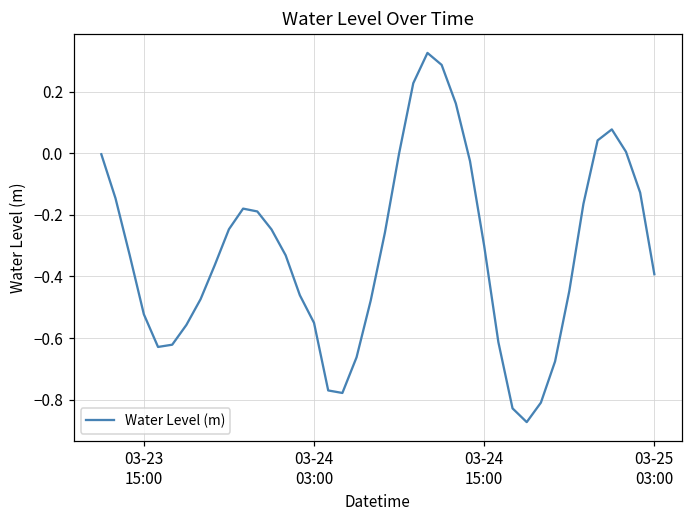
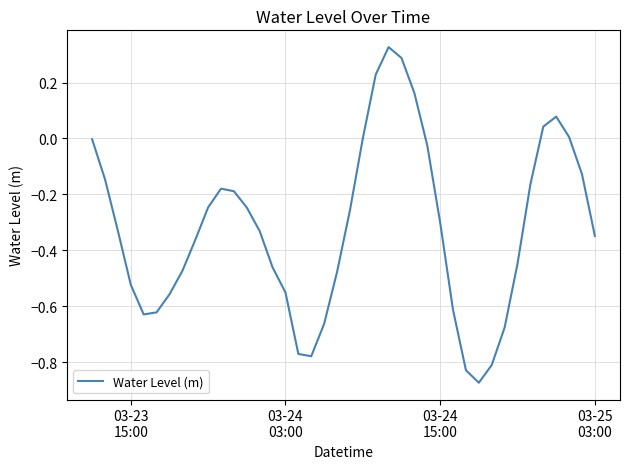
  {
    "03-23 15:00": -0.52,
    "03-24 03:00": -0.55,
    "03-24 15:00": -0.30,
-   "03-25 03:00": -0.39
+   "03-25 03:00": -0.35
  }
